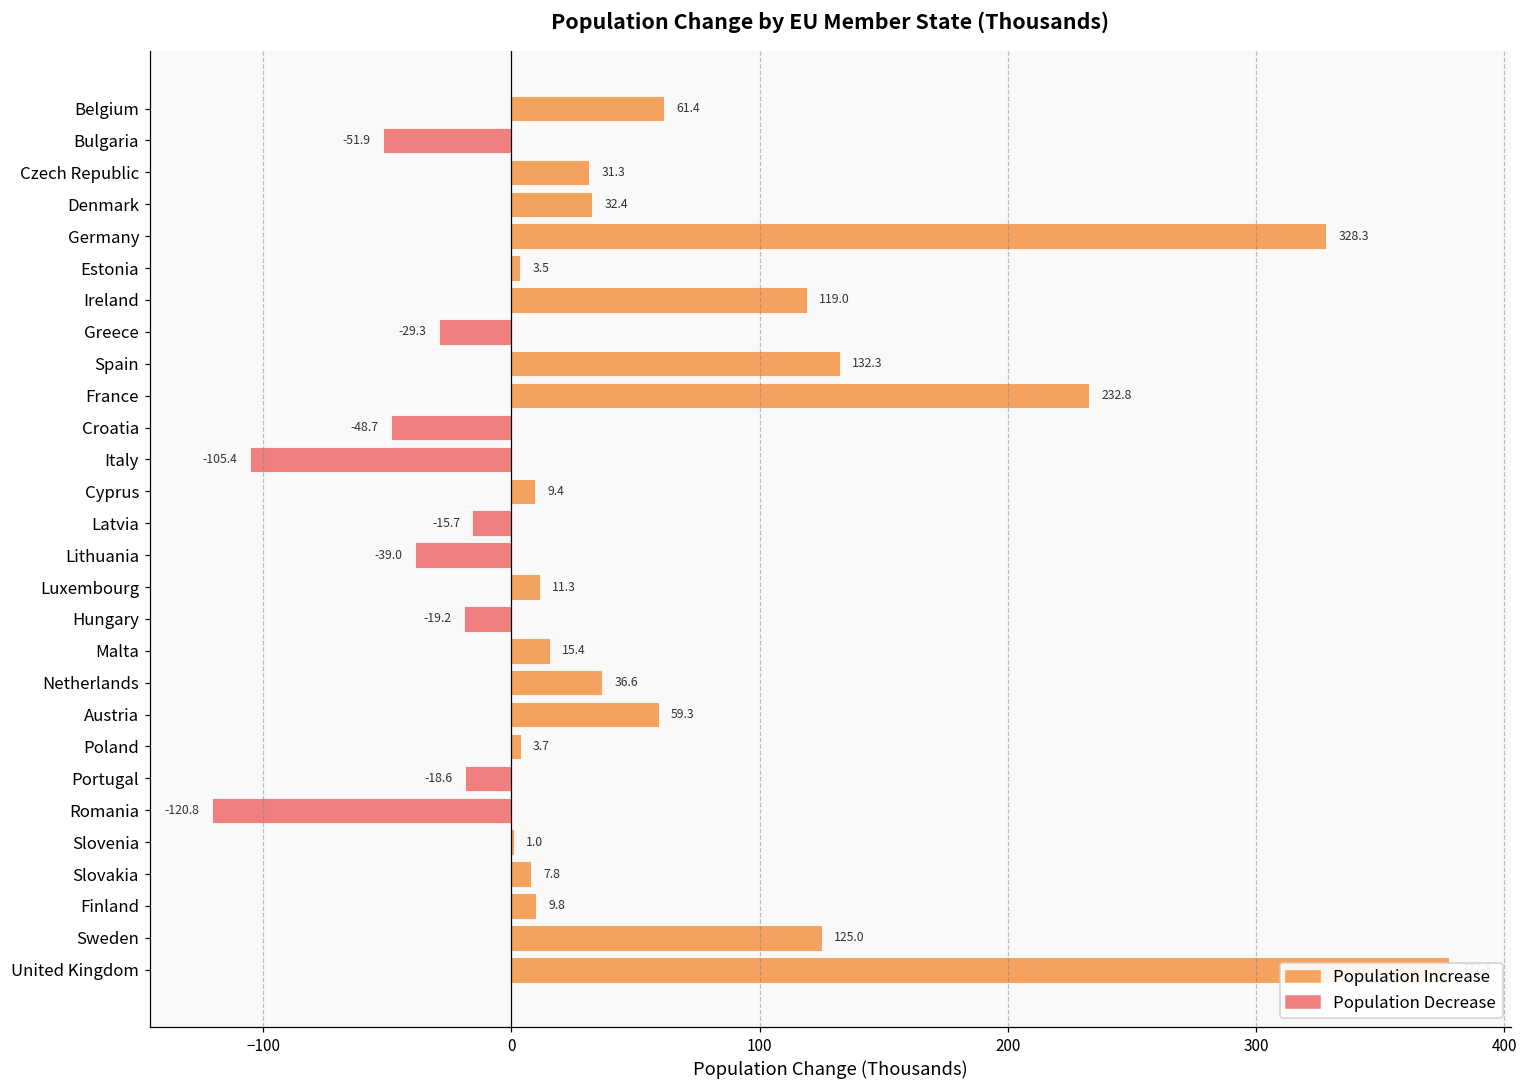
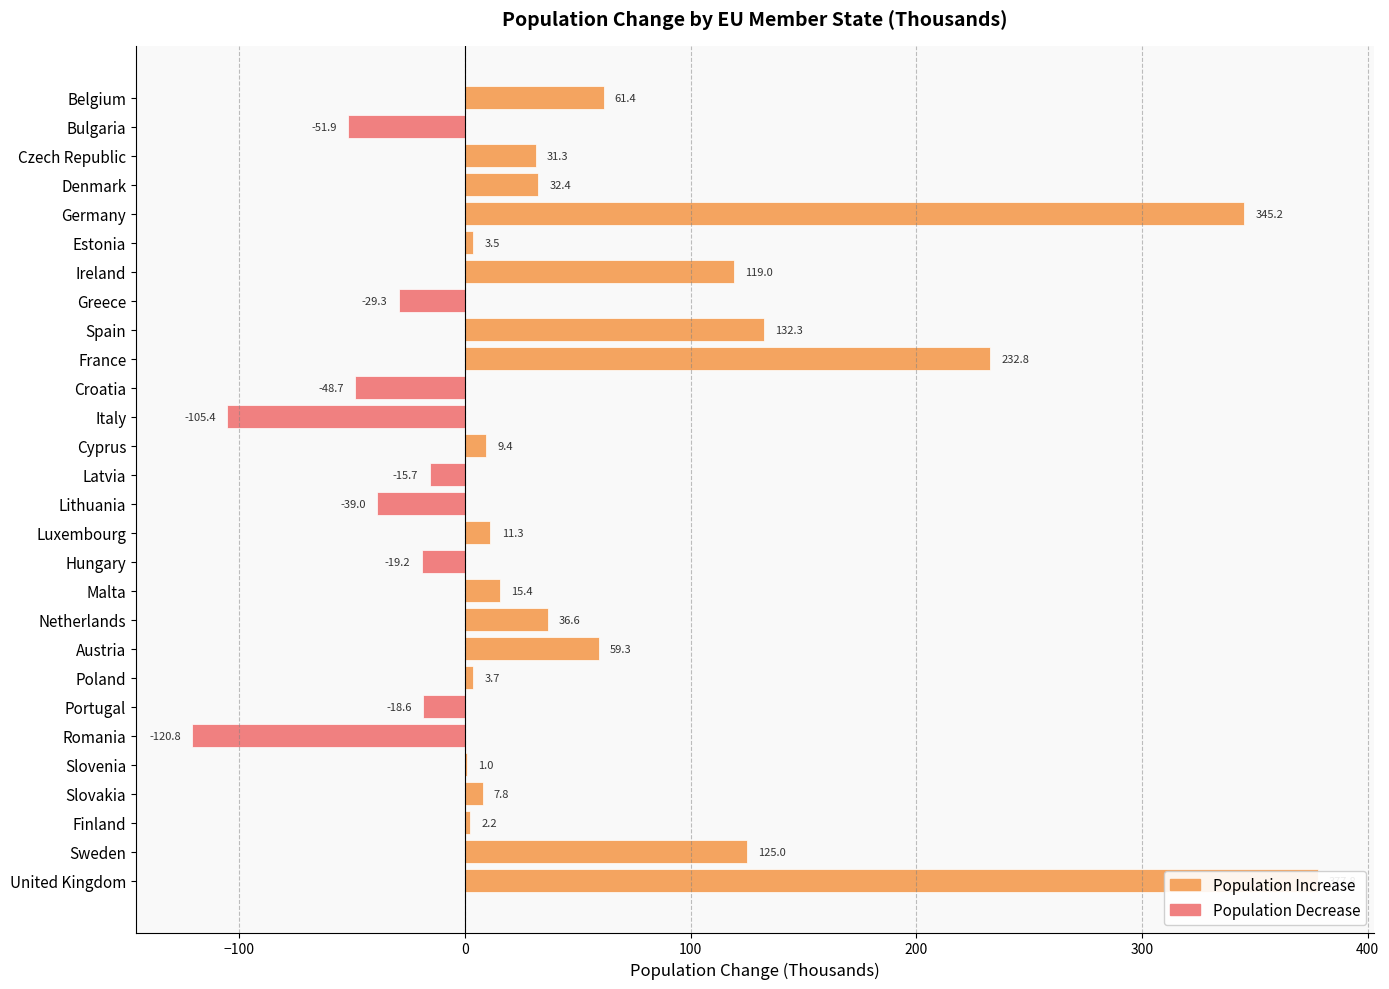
  {
    "Belgium": 61.4,
    "Bulgaria": -51.9,
    "Czech Republic": 31.3,
    "Denmark": 32.4,
-   "Germany": 328.3,
+   "Germany": 345.2,
    "Estonia": 3.5,
    "Ireland": 119.0,
    "Greece": -29.3,
    "Spain": 132.3,
    "France": 232.8,
    "Croatia": -48.7,
    "Italy": -105.4,
    "Cyprus": 9.4,
    "Latvia": -15.7,
    "Lithuania": -39.0,
    "Luxembourg": 11.3,
    "Hungary": -19.2,
    "Malta": 15.4,
    "Netherlands": 36.6,
    "Austria": 59.3,
    "Poland": 3.7,
    "Portugal": -18.6,
    "Romania": -120.8,
    "Slovenia": 1.0,
    "Slovakia": 7.8,
-   "Finland": 9.8,
+   "Finland": 2.2,
    "Sweden": 125.0
  }
